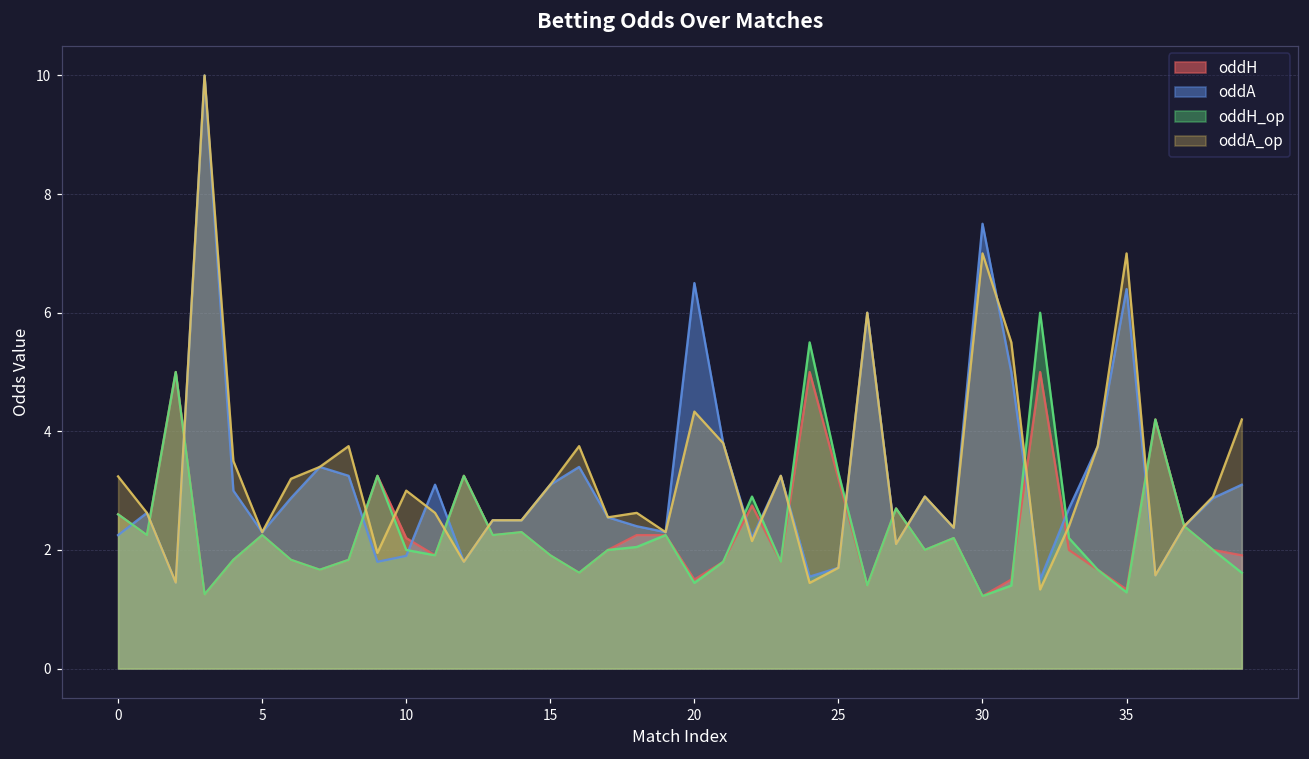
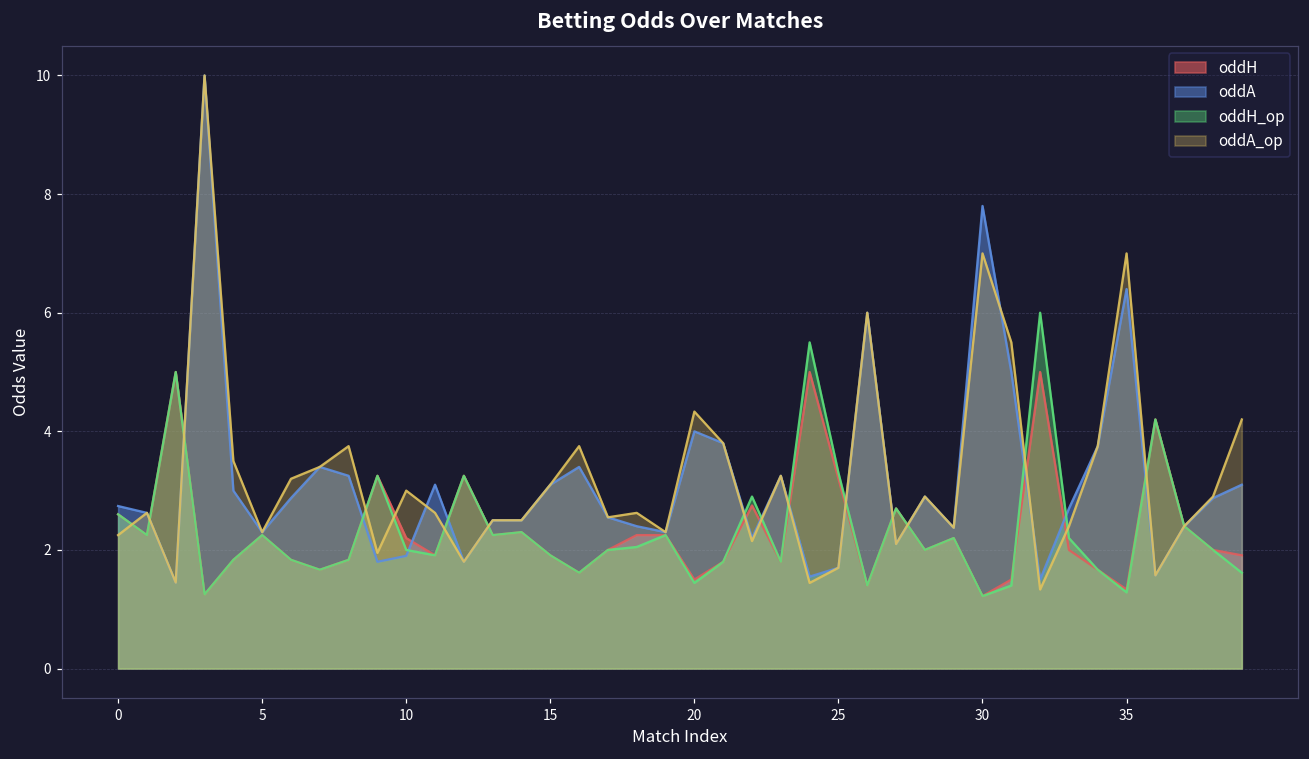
  {
    "oddH": {
      "10": 2.2,
      "20": 1.5,
      "25": 3.2,
      "35": 1.3
    },
    "oddA": {
-     "0": 2.3,
+     "0": 2.7,
      "10": 1.9,
-     "20": 6.5,
-     "30": 7.5,
+     "20": 4.0,
+     "30": 7.8,
      "35": 6.4
    },
    "oddH_op": {
      "10": 2.0,
      "20": 1.4,
      "25": 3.3,
      "35": 1.3
    },
    "oddA_op": {
-     "0": 3.2,
+     "0": 2.3,
      "10": 3.0,
      "20": 4.3,
      "30": 7.0,
      "35": 7.0
    }
  }
